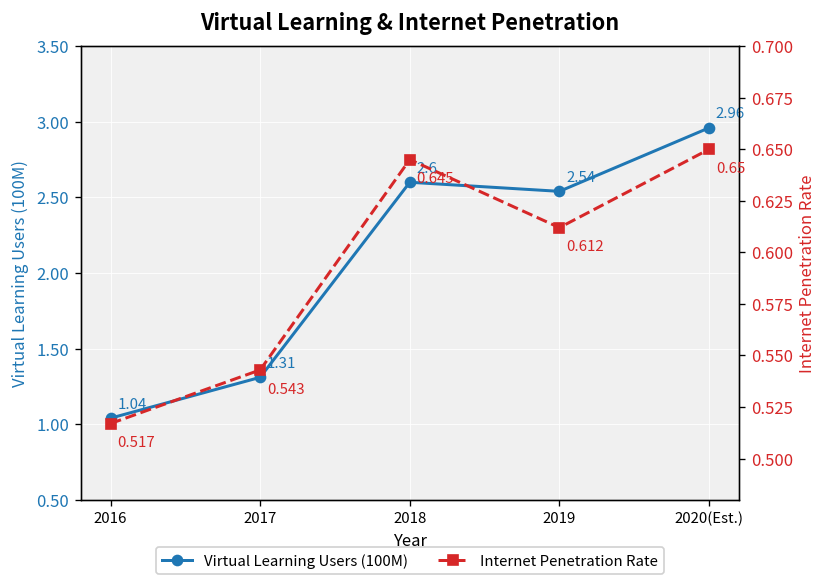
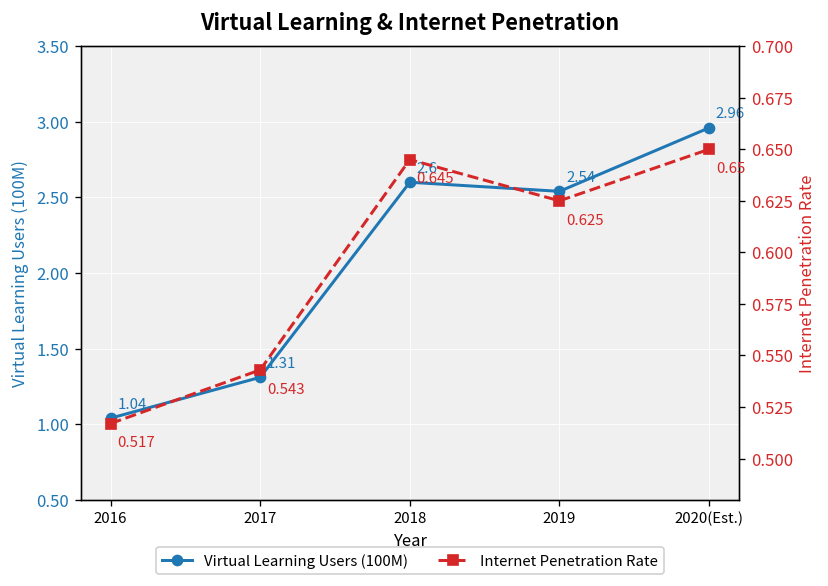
  {
    "Virtual Learning Users (100M)": {
      "2016": 1.04,
      "2017": 1.31,
      "2019": 2.54,
      "2020(Est.)": 2.96
    },
    "Internet Penetration Rate": {
      "2016": 0.517,
      "2017": 0.543,
-     "2019": 0.612,
+     "2019": 0.625,
      "2020(Est.)": 0.65
    }
  }
